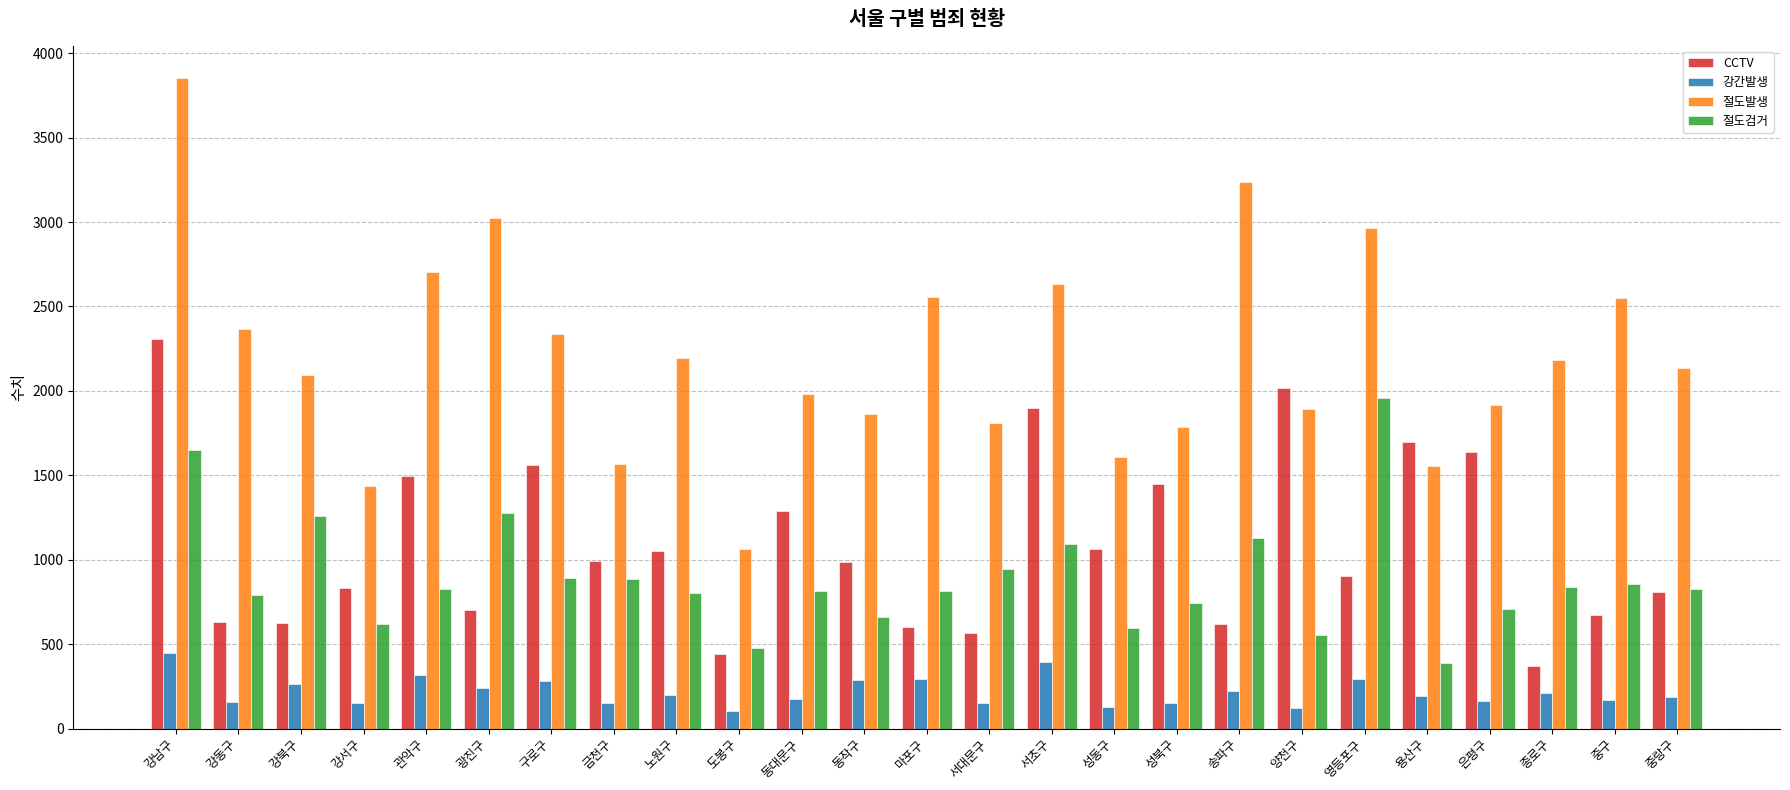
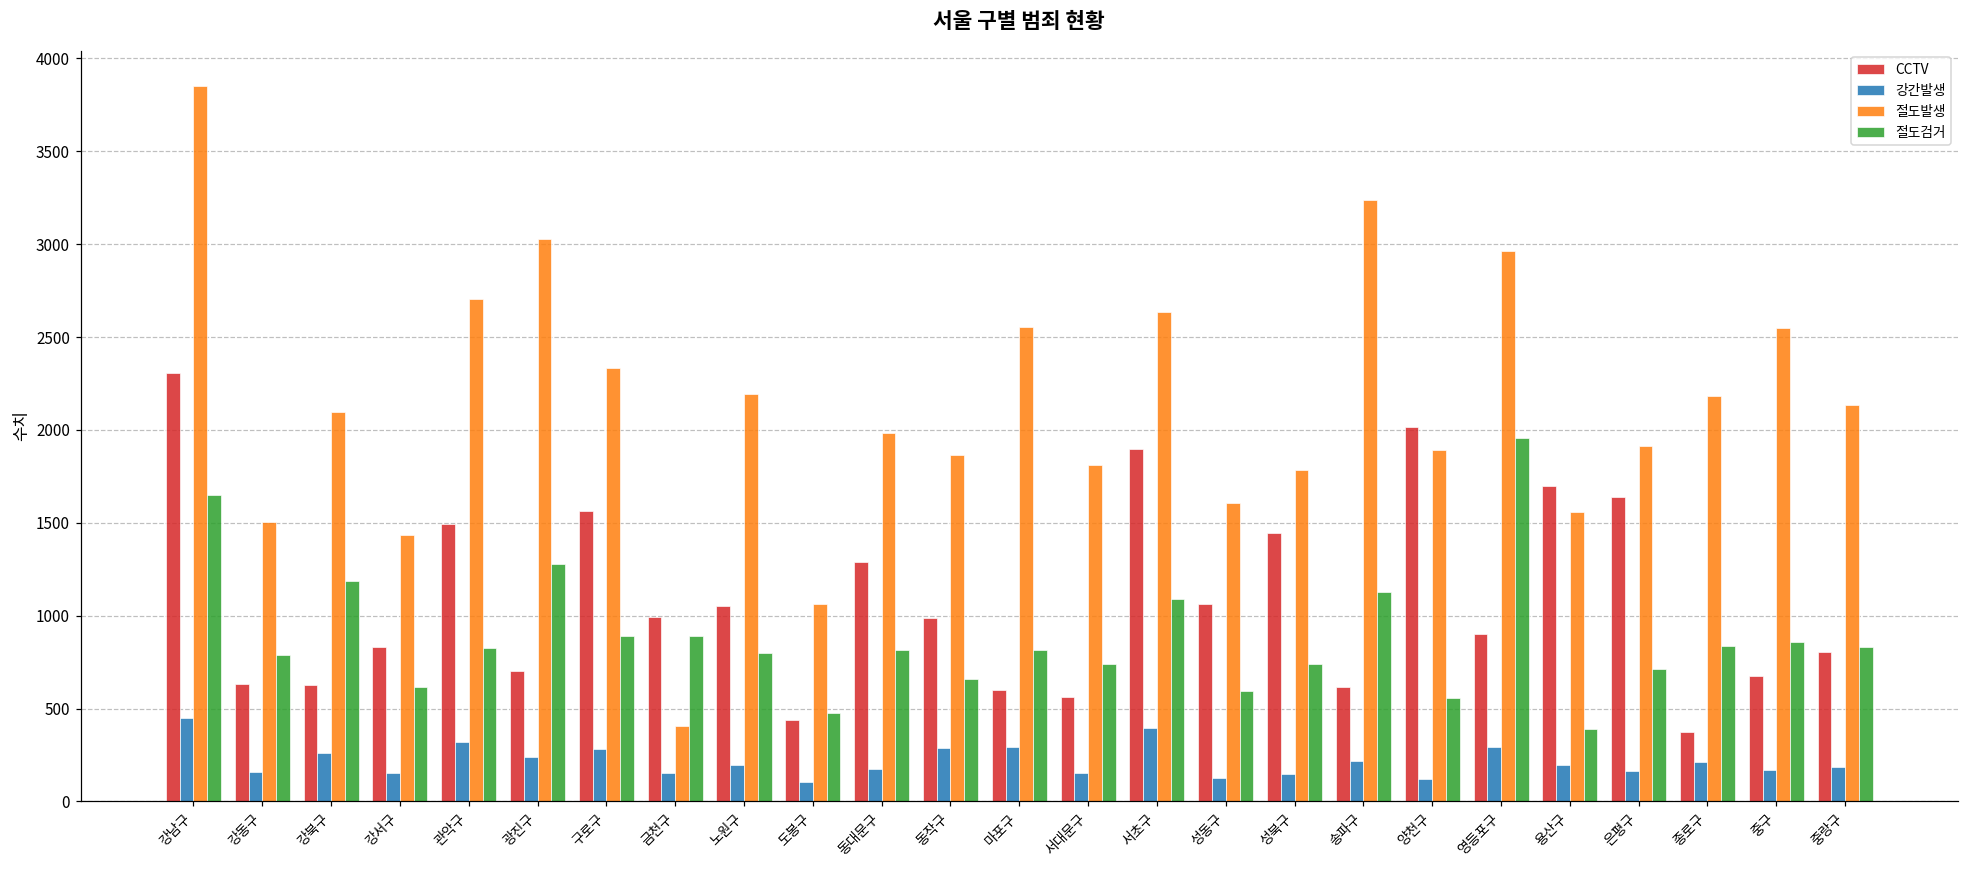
  {
    "CCTV": {
      "강남구": 2310,
      "강동구": 630,
      "강북구": 630,
      "강서구": 830,
      "관악구": 1500,
      "광진구": 700,
      "구로구": 1560,
      "금천구": 990,
      "노원구": 1050,
      "도봉구": 440,
      "동대문구": 1290,
      "동작구": 990,
      "마포구": 600,
      "서대문구": 560,
      "서초구": 1900,
      "성동구": 1060,
      "성북구": 1450,
      "송파구": 620,
      "양천구": 2020,
      "영등포구": 900,
      "용산구": 1700,
      "은평구": 1640,
      "종로구": 370,
      "중구": 680,
      "중랑구": 810
    },
    "강간발생": {
      "강남구": 450,
      "강동구": 160,
      "강북구": 260,
      "강서구": 150,
      "관악구": 320,
      "광진구": 240,
      "구로구": 280,
      "금천구": 150,
      "노원구": 200,
      "도봉구": 100,
      "동대문구": 170,
      "동작구": 290,
      "마포구": 290,
      "서대문구": 150,
      "서초구": 390,
      "성동구": 130,
      "성북구": 150,
      "송파구": 220,
      "양천구": 120,
      "영등포구": 300,
      "용산구": 190,
      "은평구": 170,
      "종로구": 210,
      "중구": 170,
      "중랑구": 190
    },
    "절도발생": {
      "강남구": 3850,
-     "강동구": 2370,
+     "강동구": 1510,
      "강북구": 2100,
      "강서구": 1430,
      "관악구": 2710,
      "광진구": 3030,
      "구로구": 2340,
-     "금천구": 1570,
+     "금천구": 410,
      "노원구": 2190,
      "도봉구": 1060,
      "동대문구": 1980,
      "동작구": 1870,
      "마포구": 2560,
      "서대문구": 1810,
      "서초구": 2640,
      "성동구": 1610,
      "성북구": 1790,
      "송파구": 3240,
      "양천구": 1890,
      "영등포구": 2960,
      "용산구": 1560,
      "은평구": 1910,
      "종로구": 2180,
      "중구": 2550,
      "중랑구": 2140
    },
    "절도검거": {
      "강남구": 1650,
      "강동구": 790,
-     "강북구": 1260,
+     "강북구": 1190,
      "강서구": 620,
      "관악구": 830,
      "광진구": 1280,
      "구로구": 890,
      "금천구": 890,
      "노원구": 800,
      "도봉구": 480,
      "동대문구": 810,
      "동작구": 660,
      "마포구": 810,
-     "서대문구": 950,
+     "서대문구": 740,
      "서초구": 1090,
      "성동구": 600,
      "성북구": 740,
      "송파구": 1130,
      "양천구": 560,
      "영등포구": 1960,
      "용산구": 390,
      "은평구": 710,
      "종로구": 840,
      "중구": 860,
      "중랑구": 830
    }
  }
